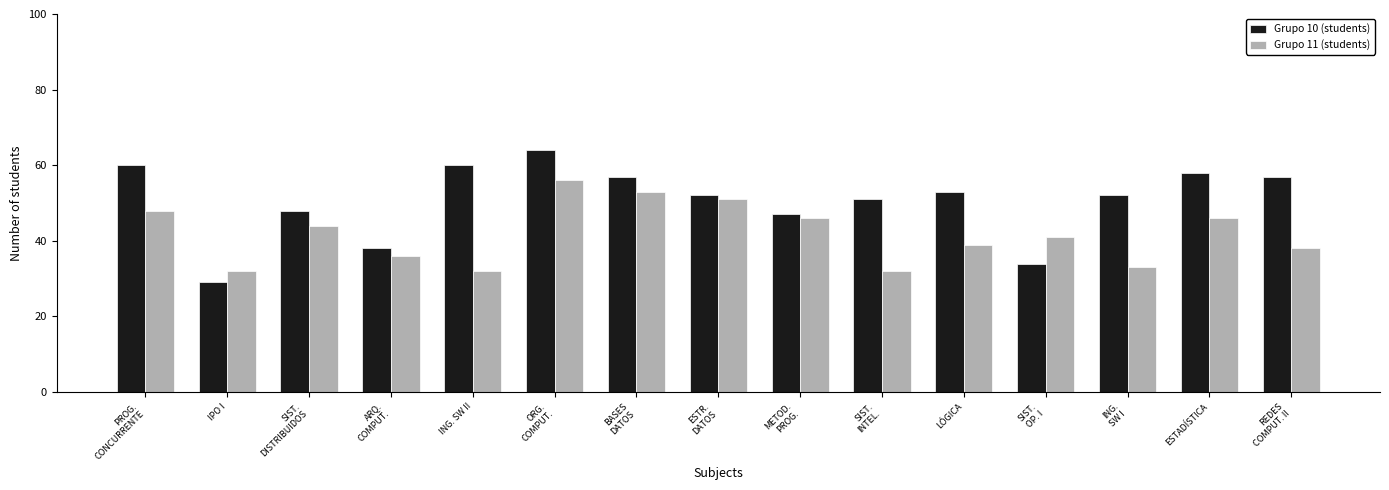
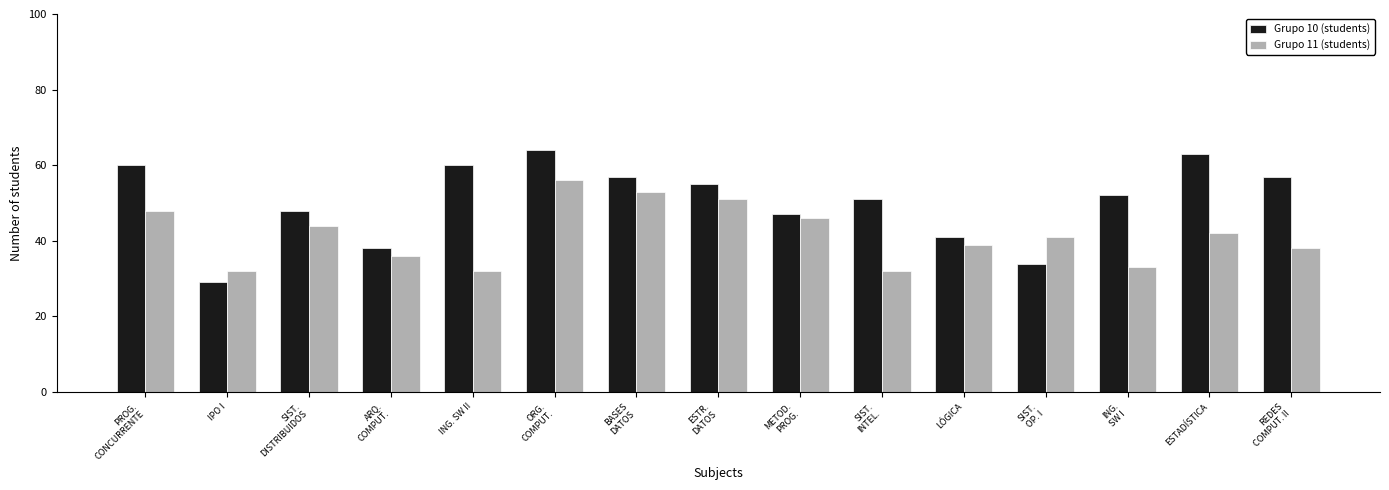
  {
    "Grupo 10 (students)": {
      "PROG. CONCURRENTE": 60,
      "IPO I": 29,
      "SIST. DISTRIBUIDOS": 48,
      "ARQ. COMPUT.": 38,
      "ING. SW II": 60,
      "ORG. COMPUT.": 64,
      "BASES DATOS": 57,
-     "ESTR. DATOS": 52,
+     "ESTR. DATOS": 55,
      "METOD. PROG.": 47,
      "SIST. INTEL.": 51,
-     "LÓGICA": 53,
+     "LÓGICA": 41,
      "SIST. OP. I": 34,
      "ING. SW I": 52,
-     "ESTADÍSTICA": 58,
+     "ESTADÍSTICA": 63,
      "REDES COMPUT. II": 57
    },
    "Grupo 11 (students)": {
      "PROG. CONCURRENTE": 48,
      "IPO I": 32,
      "SIST. DISTRIBUIDOS": 44,
      "ARQ. COMPUT.": 36,
      "ING. SW II": 32,
      "ORG. COMPUT.": 56,
      "BASES DATOS": 53,
      "ESTR. DATOS": 51,
      "METOD. PROG.": 46,
      "SIST. INTEL.": 32,
      "LÓGICA": 39,
      "SIST. OP. I": 41,
      "ING. SW I": 33,
-     "ESTADÍSTICA": 46,
+     "ESTADÍSTICA": 42,
      "REDES COMPUT. II": 38
    }
  }
